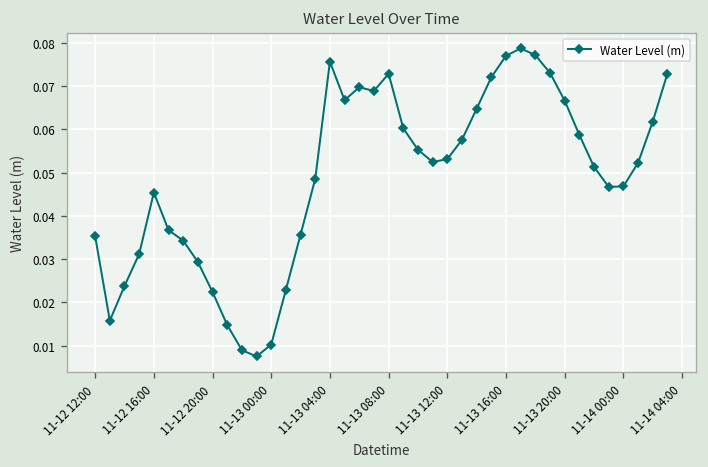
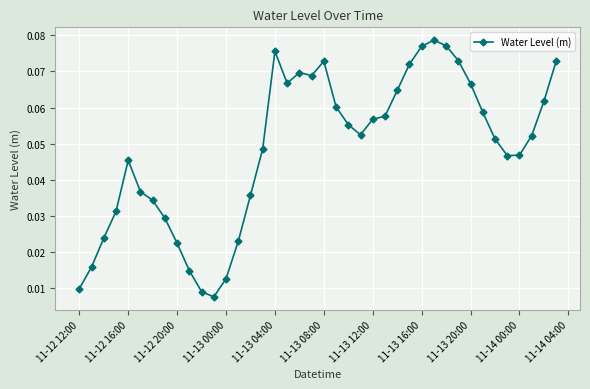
  {
-   "11-12 12:00": 0.035,
+   "11-12 12:00": 0.010,
    "11-12 16:00": 0.045,
    "11-12 20:00": 0.022,
-   "11-13 00:00": 0.010,
+   "11-13 00:00": 0.013,
    "11-13 04:00": 0.076,
    "11-13 08:00": 0.073,
-   "11-13 12:00": 0.053,
+   "11-13 12:00": 0.057,
    "11-13 16:00": 0.077,
    "11-13 20:00": 0.067,
    "11-14 00:00": 0.047
  }
